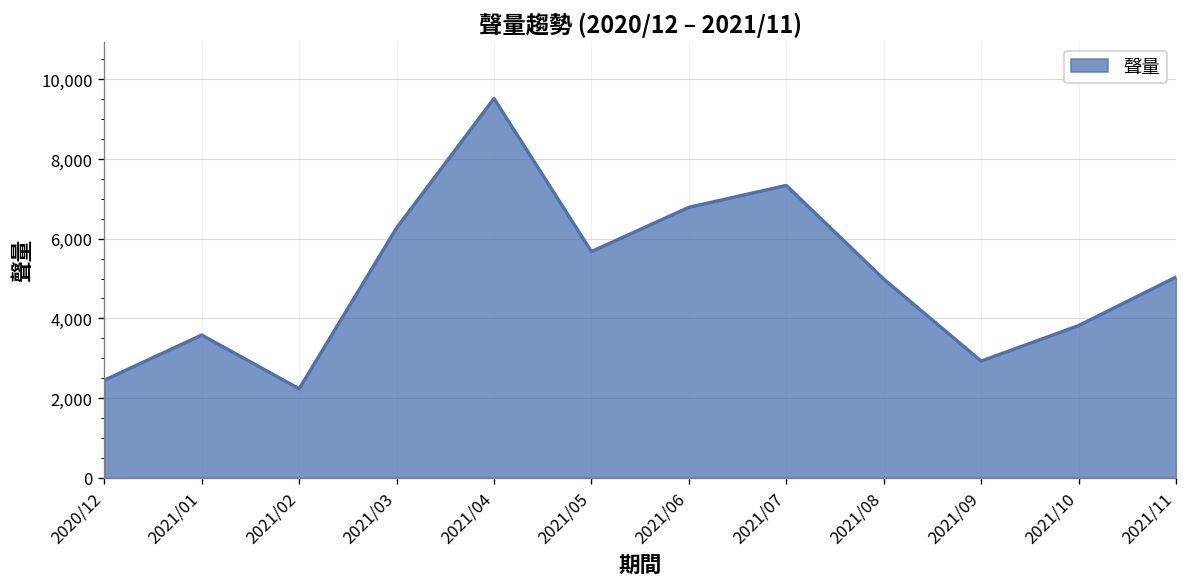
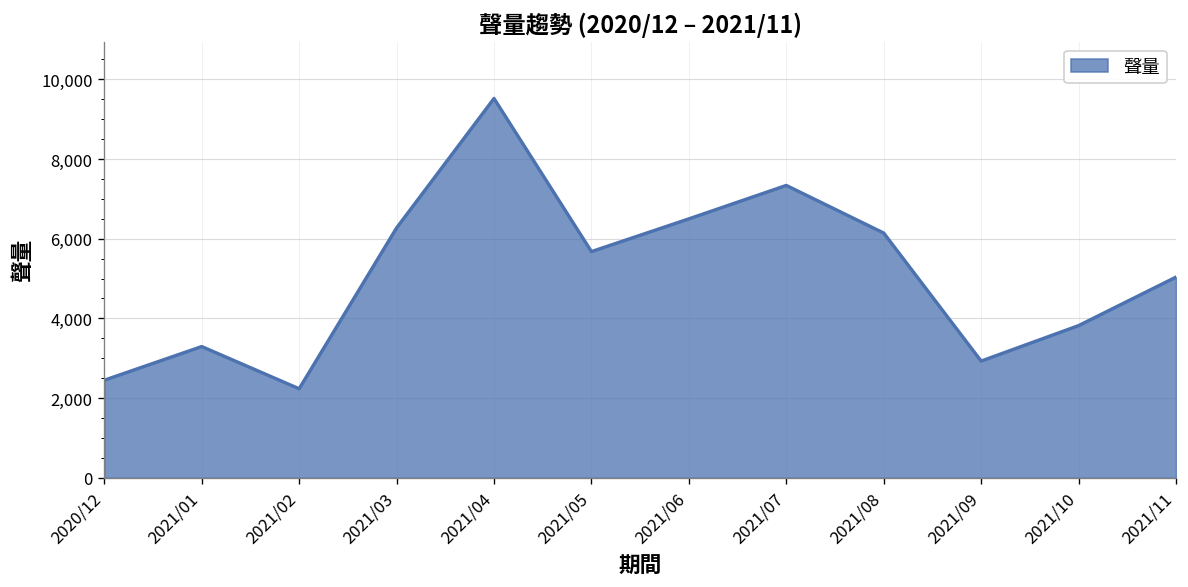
  {
    "2020/12": "2,500",
-   "2021/01": "3,600",
+   "2021/01": "3,300",
    "2021/02": "2,200",
    "2021/03": "6,300",
    "2021/04": "9,500",
    "2021/05": "5,700",
-   "2021/06": "6,800",
+   "2021/06": "6,500",
    "2021/07": "7,300",
-   "2021/08": "5,000",
+   "2021/08": "6,100",
    "2021/09": "2,900",
    "2021/10": "3,800",
    "2021/11": "5,000"
  }
